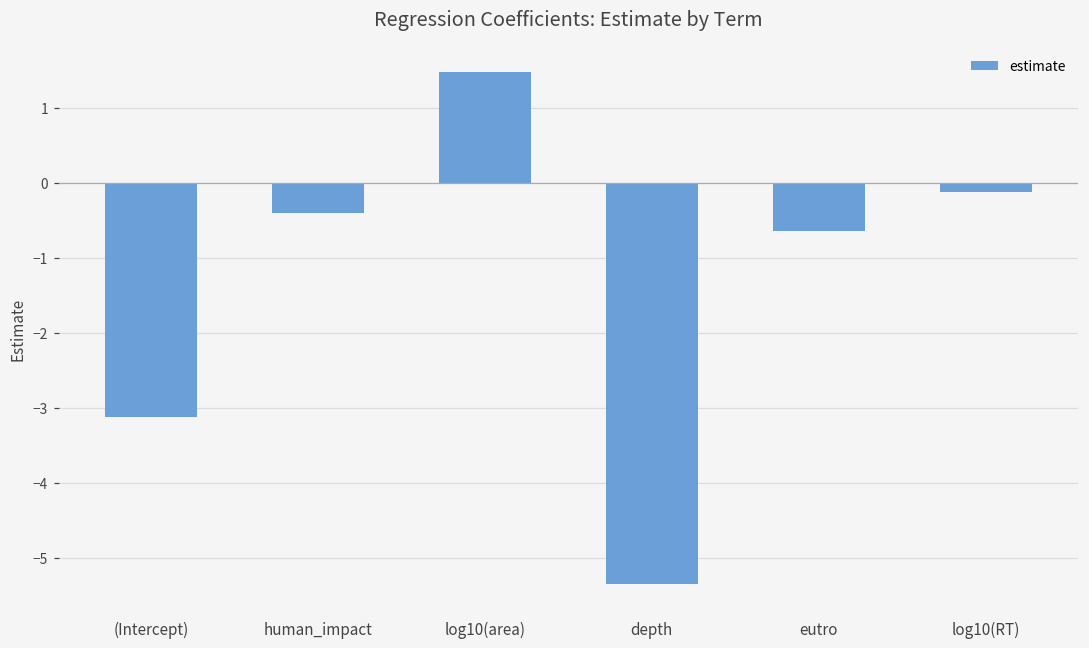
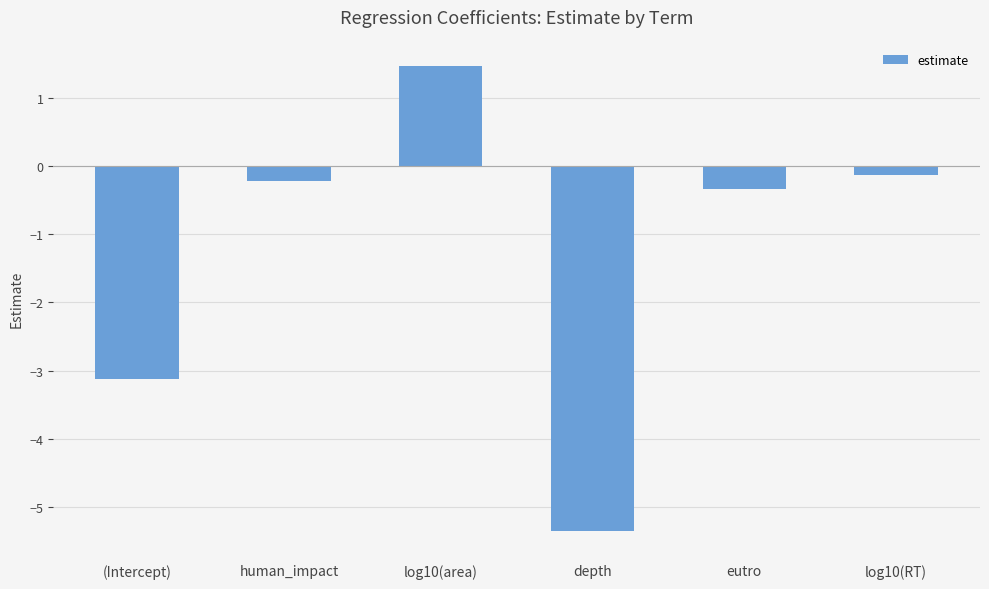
  {
    "(Intercept)": -3.1,
-   "human_impact": -0.4,
+   "human_impact": -0.2,
    "log10(area)": 1.5,
    "depth": -5.4,
-   "eutro": -0.6,
+   "eutro": -0.3,
    "log10(RT)": -0.1
  }
